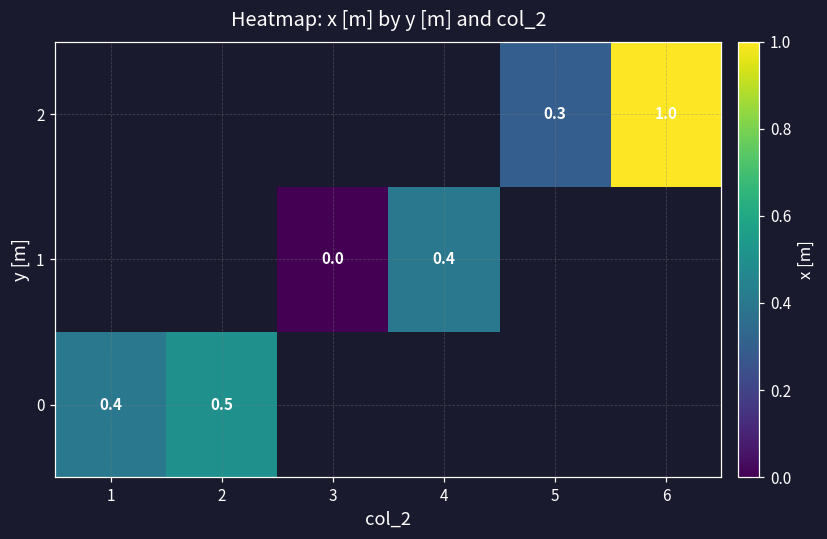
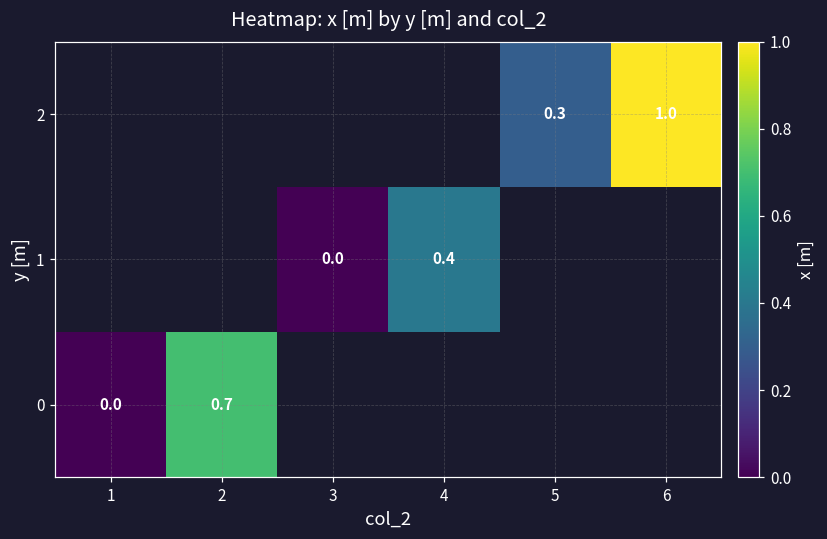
  {
    "2": {
      "5": 0.3,
      "6": 1.0
    },
    "1": {
      "3": 0.0,
      "4": 0.4
    },
    "0": {
-     "1": 0.4,
-     "2": 0.5
+     "1": 0.0,
+     "2": 0.7
    }
  }
